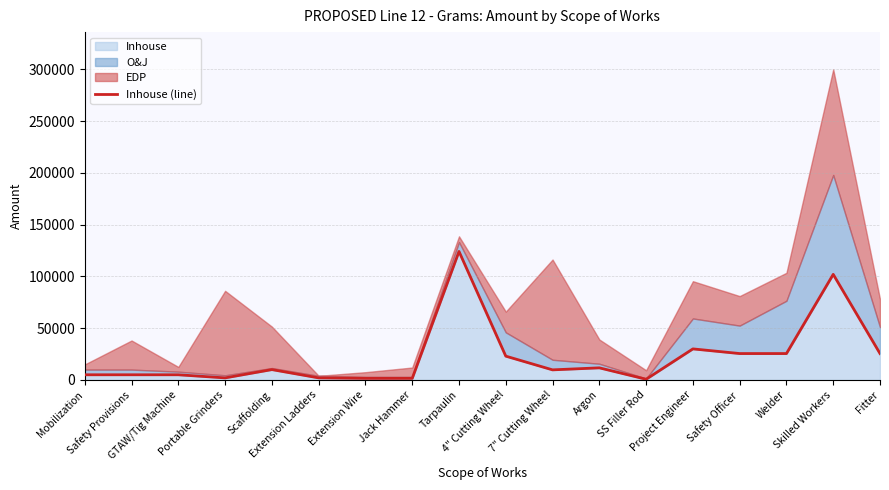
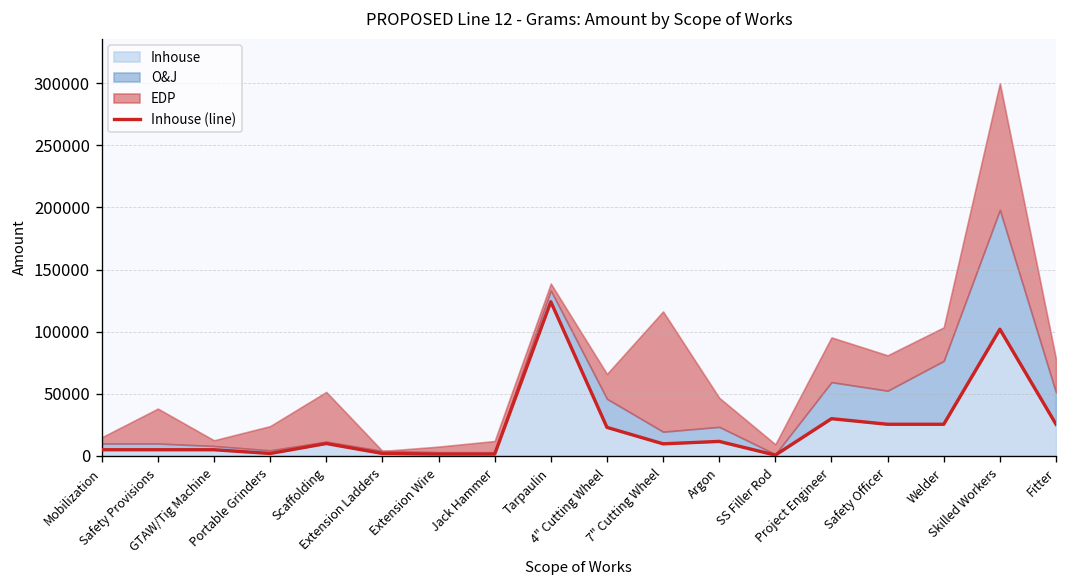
  {
    "Inhouse": {
      "Mobilization": 5000,
      "Safety Provisions": 5000,
      "GTAW/Tig Machine": 5000,
      "Portable Grinders": 2000,
      "Tarpaulin": 124000,
      "4\" Cutting Wheel": 23000,
      "7\" Cutting Wheel": 10000,
      "Argon": 12000,
      "Project Engineer": 30000,
      "Safety Officer": 26000,
      "Welder": 26000,
      "Skilled Workers": 102000,
      "Fitter": 26000
    },
    "O&J": {
      "Mobilization": 5000,
      "Safety Provisions": 5000,
      "GTAW/Tig Machine": 3000,
      "Portable Grinders": 3000,
      "Tarpaulin": 9000,
      "4\" Cutting Wheel": 23000,
      "7\" Cutting Wheel": 10000,
-     "Argon": 4000,
+     "Argon": 12000,
      "Project Engineer": 29000,
      "Safety Officer": 27000,
      "Welder": 51000,
      "Skilled Workers": 96000,
      "Fitter": 26000
    },
    "EDP": {
      "Mobilization": 5000,
      "Safety Provisions": 28000,
      "GTAW/Tig Machine": 5000,
-     "Portable Grinders": 82000,
+     "Portable Grinders": 20000,
      "Scaffolding": 40000,
      "Extension Wire": 5000,
      "Jack Hammer": 9000,
      "Tarpaulin": 6000,
      "4\" Cutting Wheel": 20000,
      "7\" Cutting Wheel": 97000,
      "Argon": 23000,
      "SS Filler Rod": 8000,
      "Project Engineer": 36000,
      "Safety Officer": 29000,
      "Welder": 27000,
      "Skilled Workers": 102000,
      "Fitter": 27000
    }
  }
